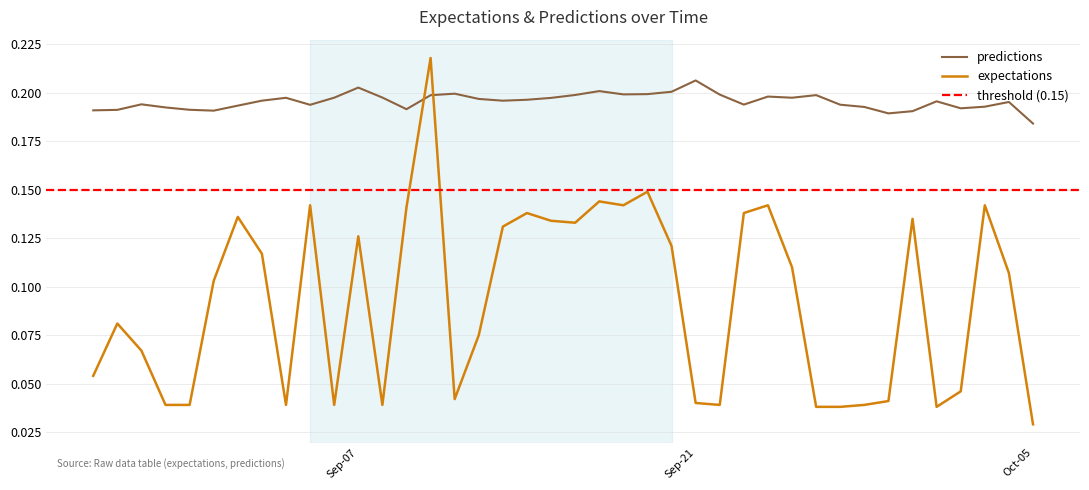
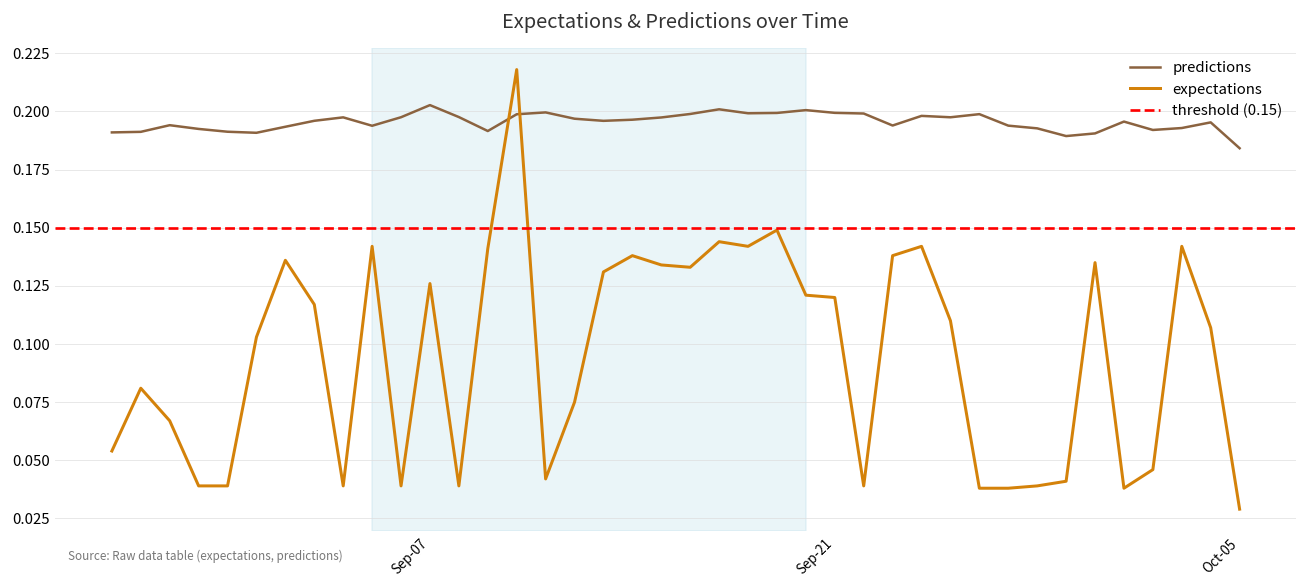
  {
    "predictions": {
      "Sep-07": 0.203,
-     "Sep-21": 0.206,
+     "Sep-21": 0.199,
      "Oct-05": 0.184
    },
    "expectations": {
      "Sep-07": 0.126,
-     "Sep-21": 0.04,
+     "Sep-21": 0.12,
      "Oct-05": 0.03
    }
  }
